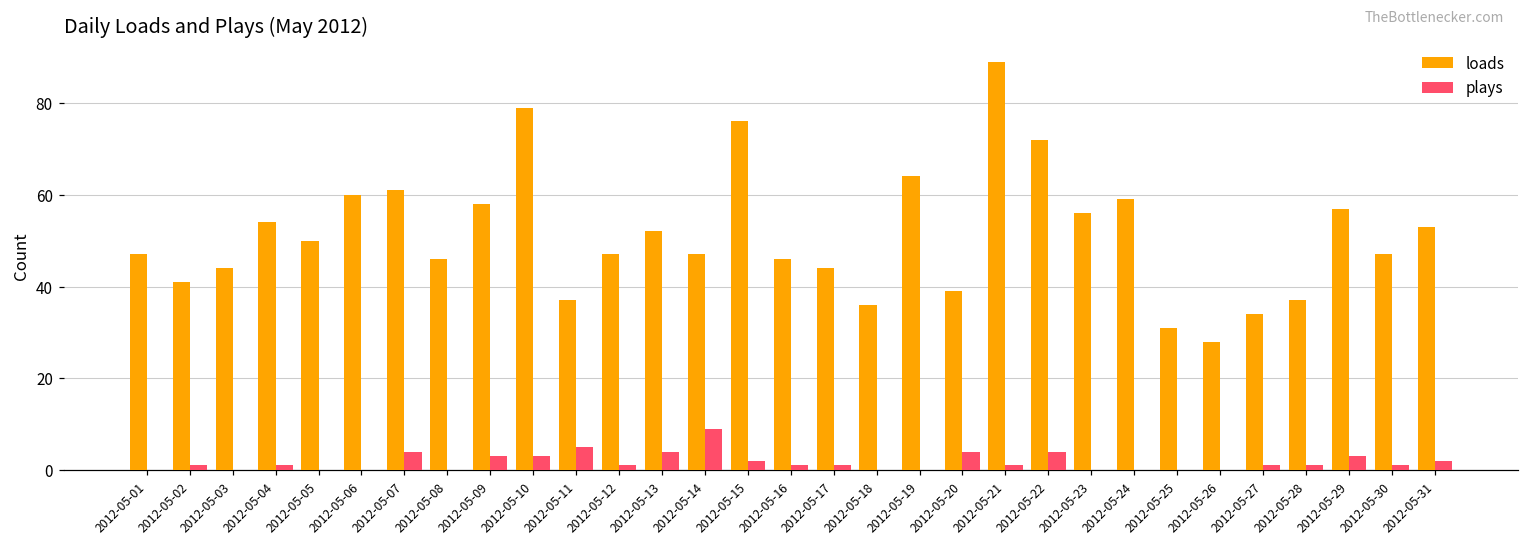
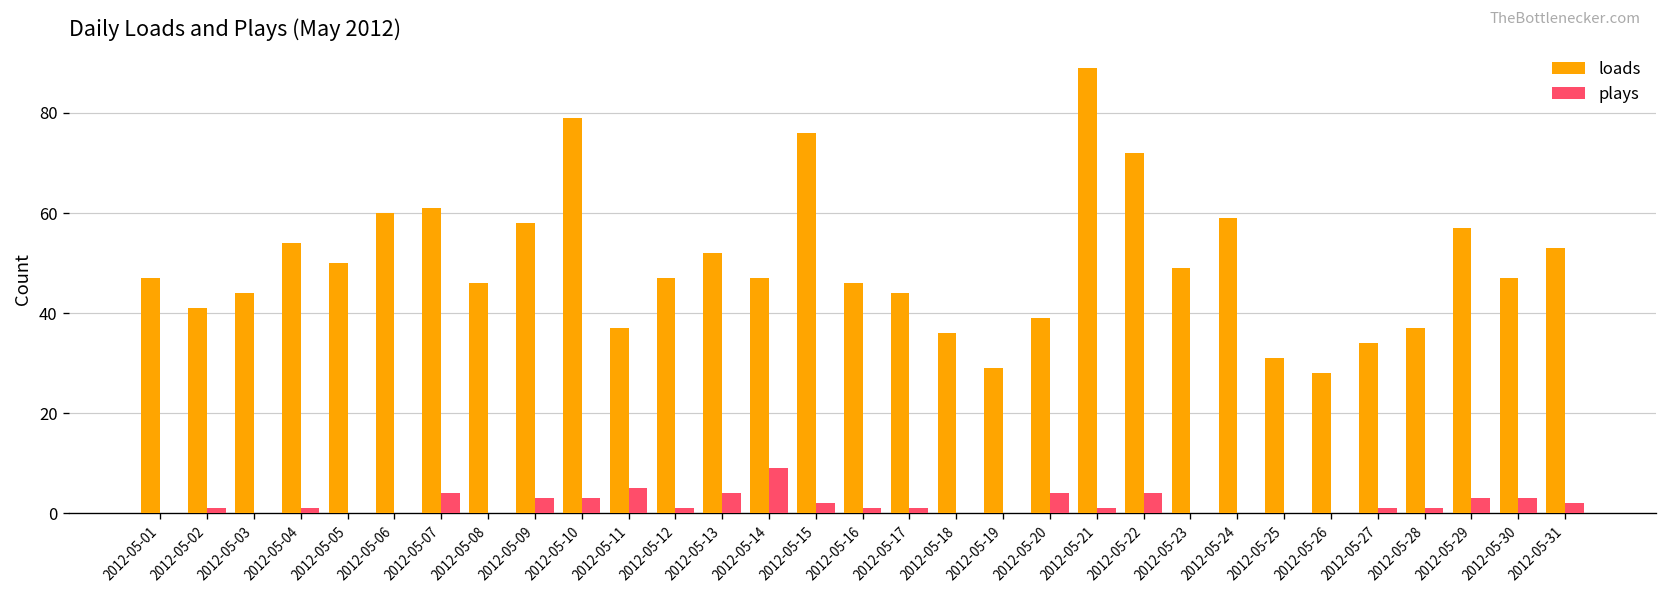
  {
    "loads": {
      "2012-05-01": 47,
      "2012-05-02": 41,
      "2012-05-03": 44,
      "2012-05-04": 54,
      "2012-05-05": 50,
      "2012-05-06": 60,
      "2012-05-07": 61,
      "2012-05-08": 46,
      "2012-05-09": 58,
      "2012-05-10": 79,
      "2012-05-11": 37,
      "2012-05-12": 47,
      "2012-05-13": 52,
      "2012-05-14": 47,
      "2012-05-15": 76,
      "2012-05-16": 46,
      "2012-05-17": 44,
      "2012-05-18": 36,
-     "2012-05-19": 64,
+     "2012-05-19": 29,
      "2012-05-20": 39,
      "2012-05-21": 89,
      "2012-05-22": 72,
-     "2012-05-23": 56,
+     "2012-05-23": 49,
      "2012-05-24": 59,
      "2012-05-25": 31,
      "2012-05-26": 28,
      "2012-05-27": 34,
      "2012-05-28": 37,
      "2012-05-29": 57,
      "2012-05-30": 47,
      "2012-05-31": 53
    },
    "plays": {
      "2012-05-01": 0,
      "2012-05-02": 1,
      "2012-05-03": 0,
      "2012-05-04": 1,
      "2012-05-05": 0,
      "2012-05-06": 0,
      "2012-05-07": 4,
      "2012-05-08": 0,
      "2012-05-09": 3,
      "2012-05-10": 3,
      "2012-05-11": 5,
      "2012-05-12": 1,
      "2012-05-13": 4,
      "2012-05-14": 9,
      "2012-05-15": 2,
      "2012-05-16": 1,
      "2012-05-17": 1,
      "2012-05-18": 0,
      "2012-05-19": 0,
      "2012-05-20": 4,
      "2012-05-21": 1,
      "2012-05-22": 4,
      "2012-05-23": 0,
      "2012-05-24": 0,
      "2012-05-25": 0,
      "2012-05-26": 0,
      "2012-05-27": 1,
      "2012-05-28": 1,
      "2012-05-29": 3,
-     "2012-05-30": 1,
+     "2012-05-30": 3,
      "2012-05-31": 2
    }
  }
